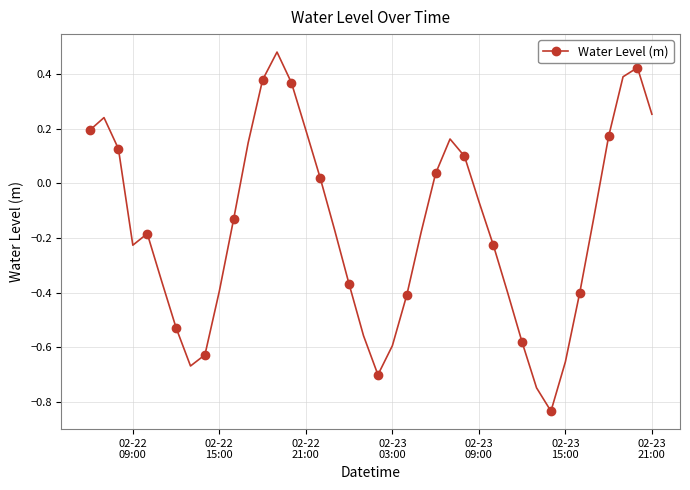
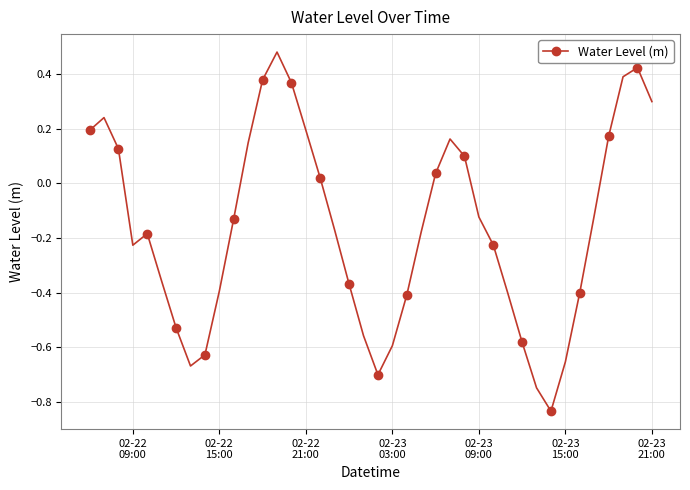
  {
    "02-22 09:00": -0.23,
    "02-22 15:00": -0.39,
    "02-22 21:00": 0.19,
    "02-23 03:00": -0.59,
-   "02-23 09:00": -0.07,
+   "02-23 09:00": -0.12,
    "02-23 15:00": -0.65,
-   "02-23 21:00": 0.25
+   "02-23 21:00": 0.30
  }
